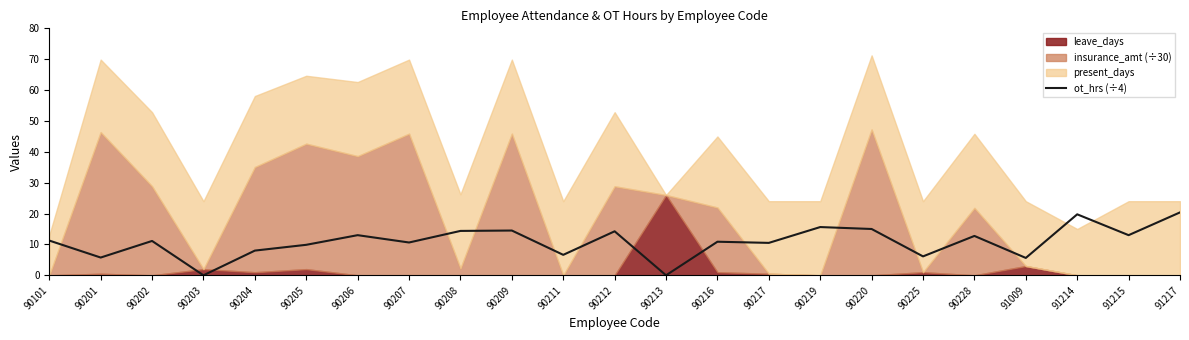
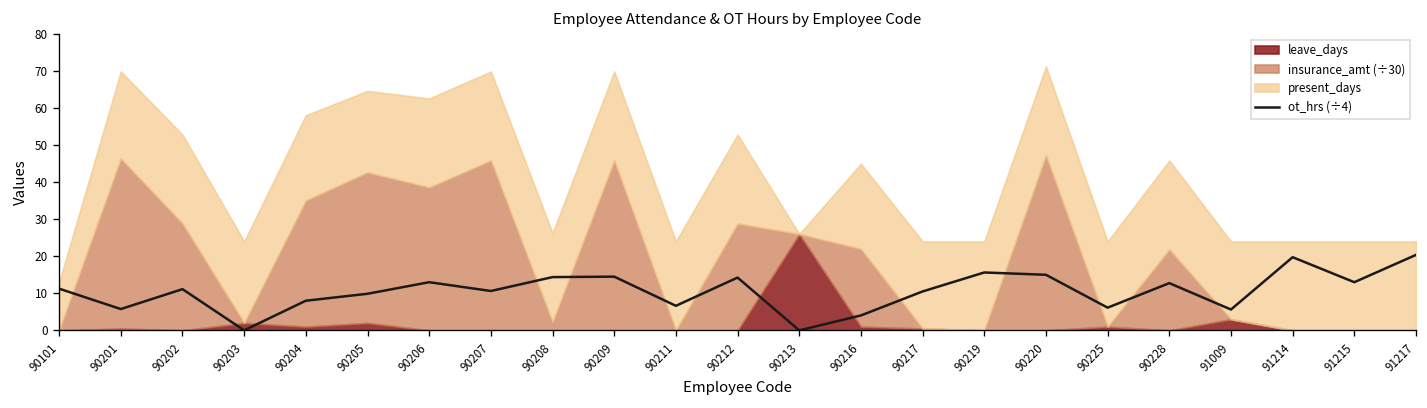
  {
    "ot_hrs (÷4)": {
      "90101": 11,
      "90201": 6,
      "90202": 11,
      "90203": 0,
      "90204": 8,
      "90205": 10,
      "90206": 13,
      "90207": 11,
      "90208": 14,
      "90209": 15,
      "90211": 7,
      "90212": 14,
      "90213": 0,
-     "90216": 11,
+     "90216": 4,
      "90217": 11,
      "90219": 16,
      "90220": 15,
      "90225": 6,
      "90228": 13,
      "91009": 6,
      "91214": 20,
      "91215": 13,
      "91217": 20
    },
    "leave_days": {
      "90202": 0,
      "90204": 1,
      "90205": 2,
      "90206": 0,
      "90207": 0,
      "90208": 0,
      "90209": 0,
      "90212": 0,
      "90216": 1,
      "90220": 0,
      "90228": 0
    },
    "insurance_amt (÷30)": {
      "90201": 46,
      "90202": 29,
      "90204": 34,
      "90205": 41,
      "90206": 39,
      "90207": 46,
      "90208": 2,
      "90209": 46,
      "90212": 29,
      "90216": 21,
      "90220": 47,
      "90228": 22
    },
    "present_days": {
      "90101": 13,
      "90201": 24,
      "90202": 24,
      "90203": 22,
      "90204": 23,
      "90205": 22,
      "90206": 24,
      "90207": 24,
      "90208": 24,
      "90209": 24,
      "90211": 24,
      "90212": 24,
      "90216": 23,
      "90217": 24,
      "90219": 24,
      "90220": 24,
      "90225": 23,
      "90228": 24,
      "91009": 21,
-     "91214": 15,
+     "91214": 24,
      "91215": 24,
      "91217": 24
    }
  }
